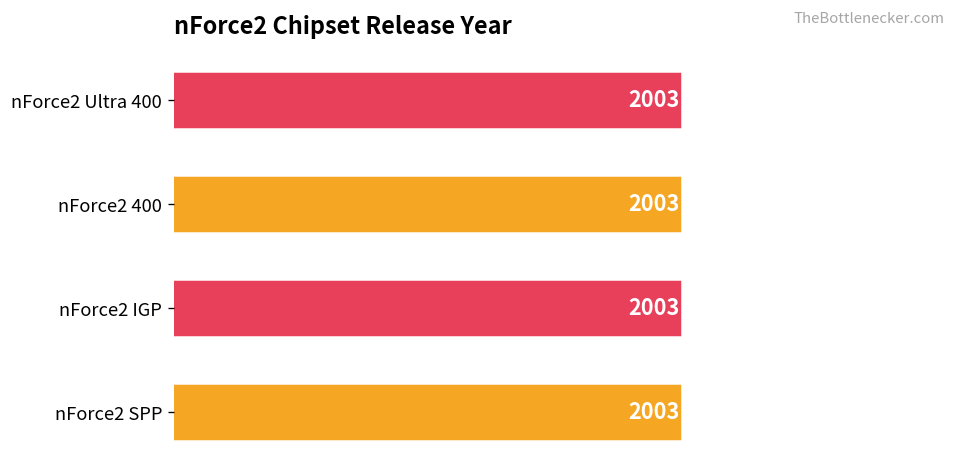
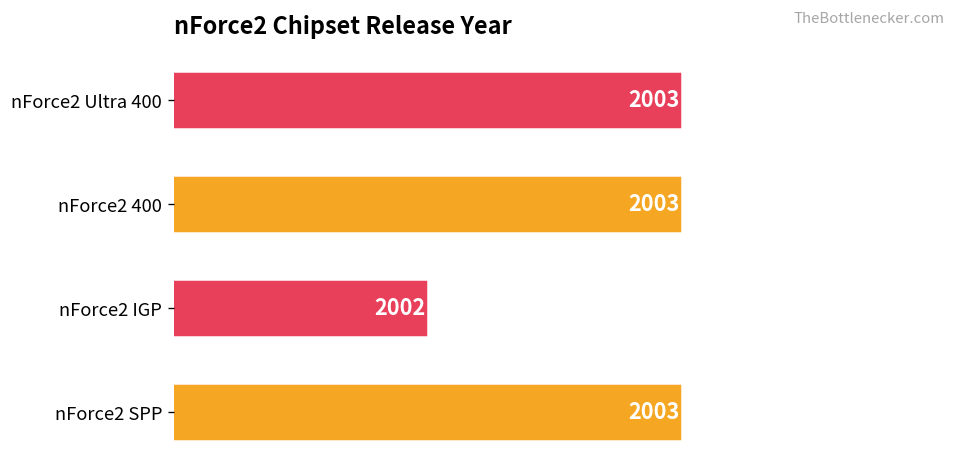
  {
    "nForce2 Ultra 400": 2003,
    "nForce2 400": 2003,
-   "nForce2 IGP": 2003,
+   "nForce2 IGP": 2002,
    "nForce2 SPP": 2003
  }
